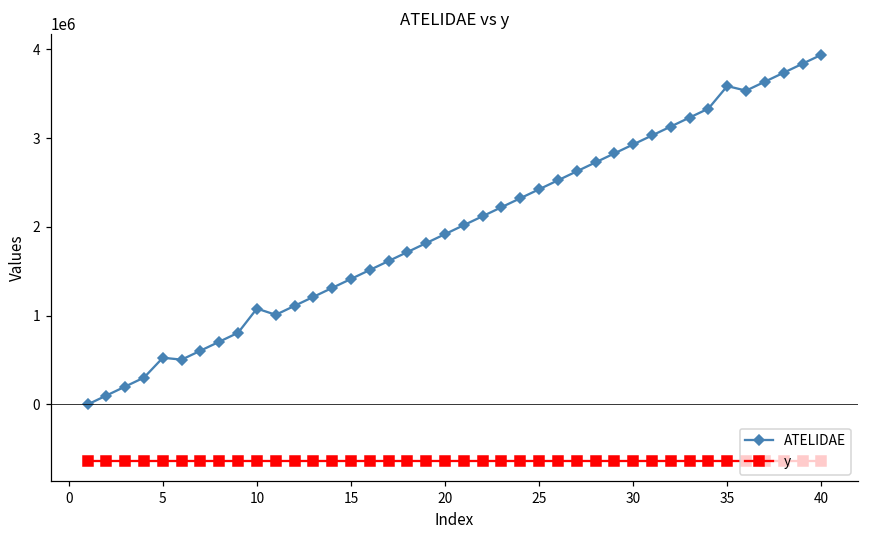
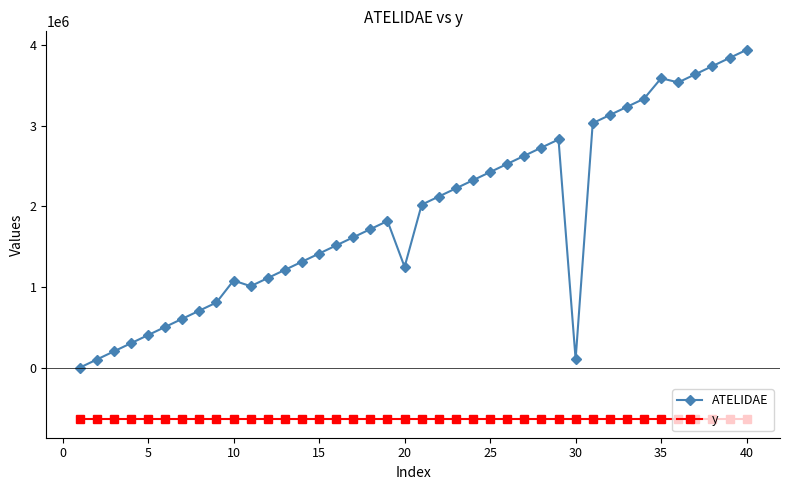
  {
    "ATELIDAE": {
-     "5": 500000,
+     "5": 400000,
      "10": 1100000,
      "15": 1400000,
-     "20": 1900000,
+     "20": 1200000,
      "25": 2400000,
-     "30": 2900000,
+     "30": 100000,
      "35": 3600000,
      "40": 3900000
    },
    "y": {
      "5": -600000,
      "10": -600000,
      "15": -600000,
      "20": -600000,
      "25": -600000,
      "30": -600000,
      "35": -600000
    }
  }
